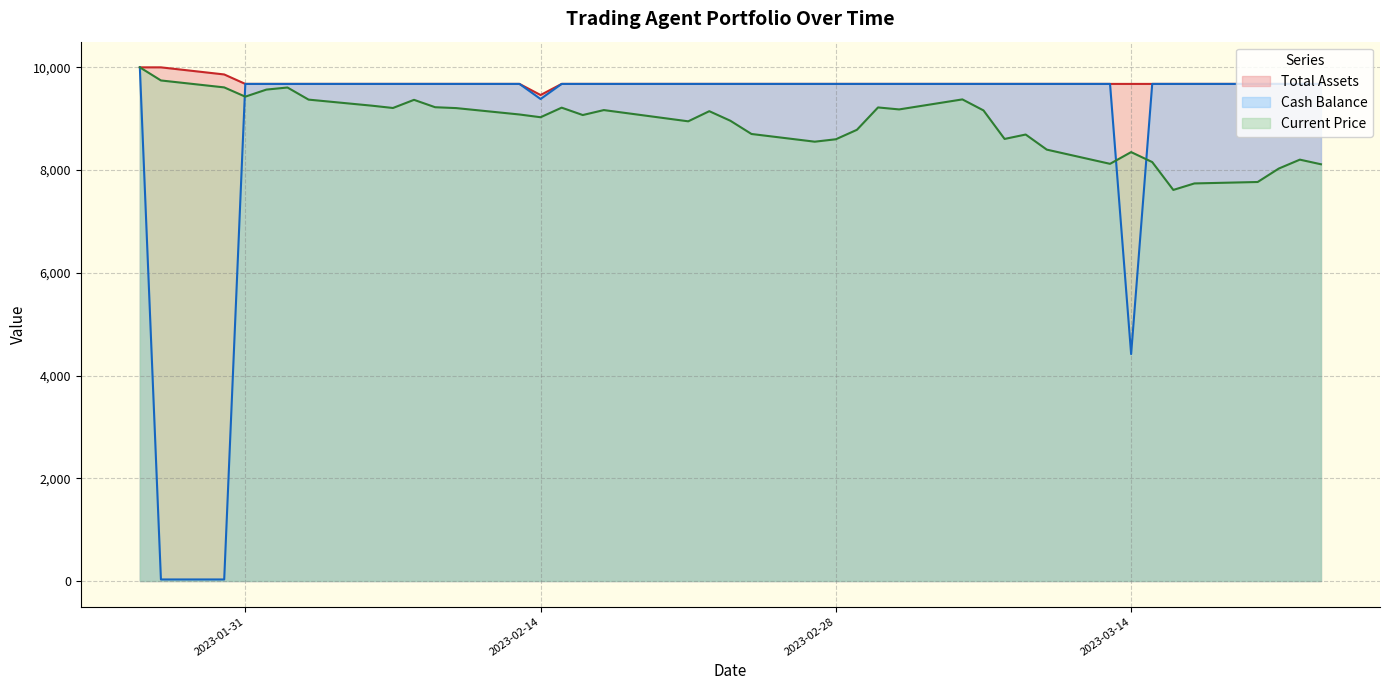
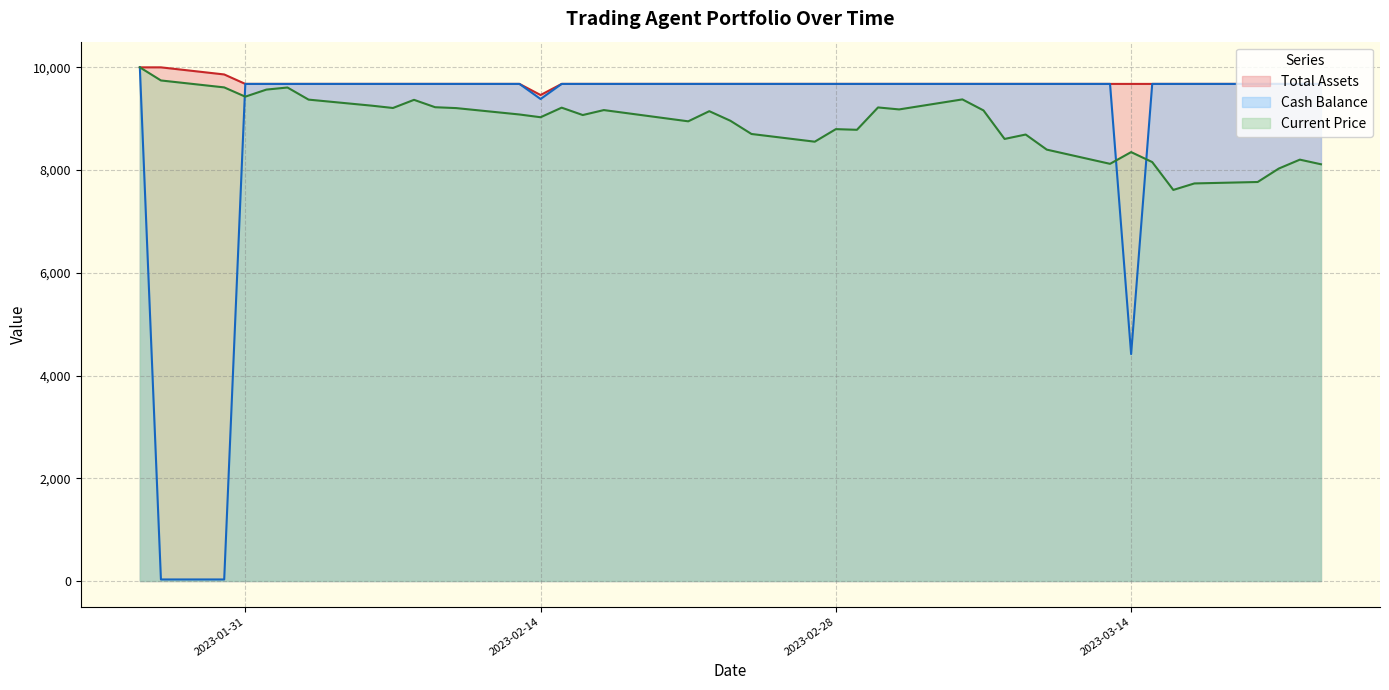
  {
    "Total Assets": {
      "2023-02-14": "9,500",
      "2023-03-14": "9,700"
    },
    "Cash Balance": {
      "2023-02-14": "9,400",
      "2023-03-14": "4,400"
    },
    "Current Price": {
      "2023-01-31": "9,400",
      "2023-02-14": "9,000",
-     "2023-02-28": "8,600",
+     "2023-02-28": "8,800",
      "2023-03-14": "8,400"
    }
  }
